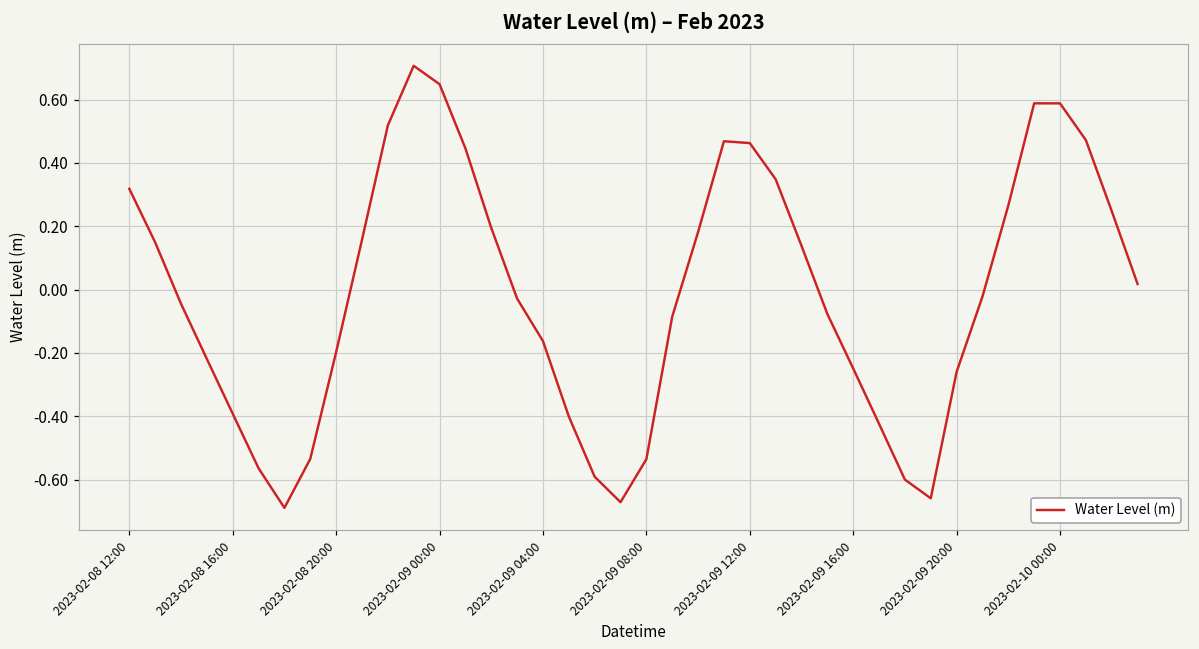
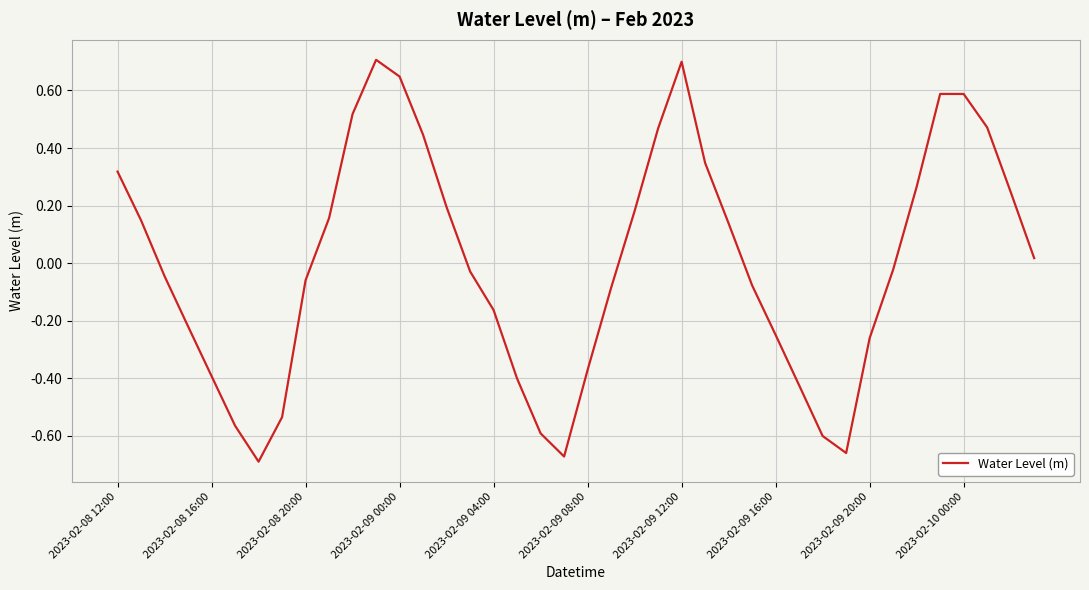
  {
    "2023-02-08 12:00": 0.32,
    "2023-02-08 16:00": -0.39,
-   "2023-02-08 20:00": -0.20,
+   "2023-02-08 20:00": -0.06,
    "2023-02-09 00:00": 0.65,
    "2023-02-09 04:00": -0.16,
-   "2023-02-09 08:00": -0.54,
-   "2023-02-09 12:00": 0.46,
+   "2023-02-09 08:00": -0.37,
+   "2023-02-09 12:00": 0.70,
    "2023-02-09 16:00": -0.25,
    "2023-02-09 20:00": -0.26,
    "2023-02-10 00:00": 0.59
  }
